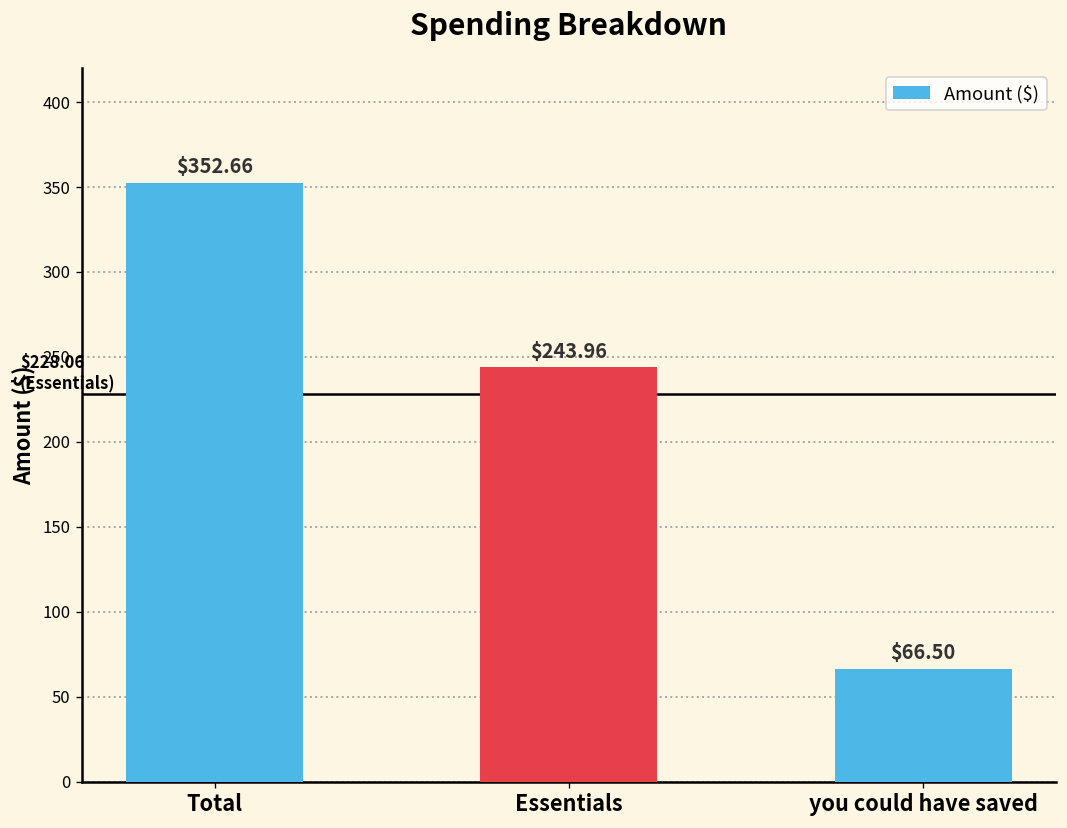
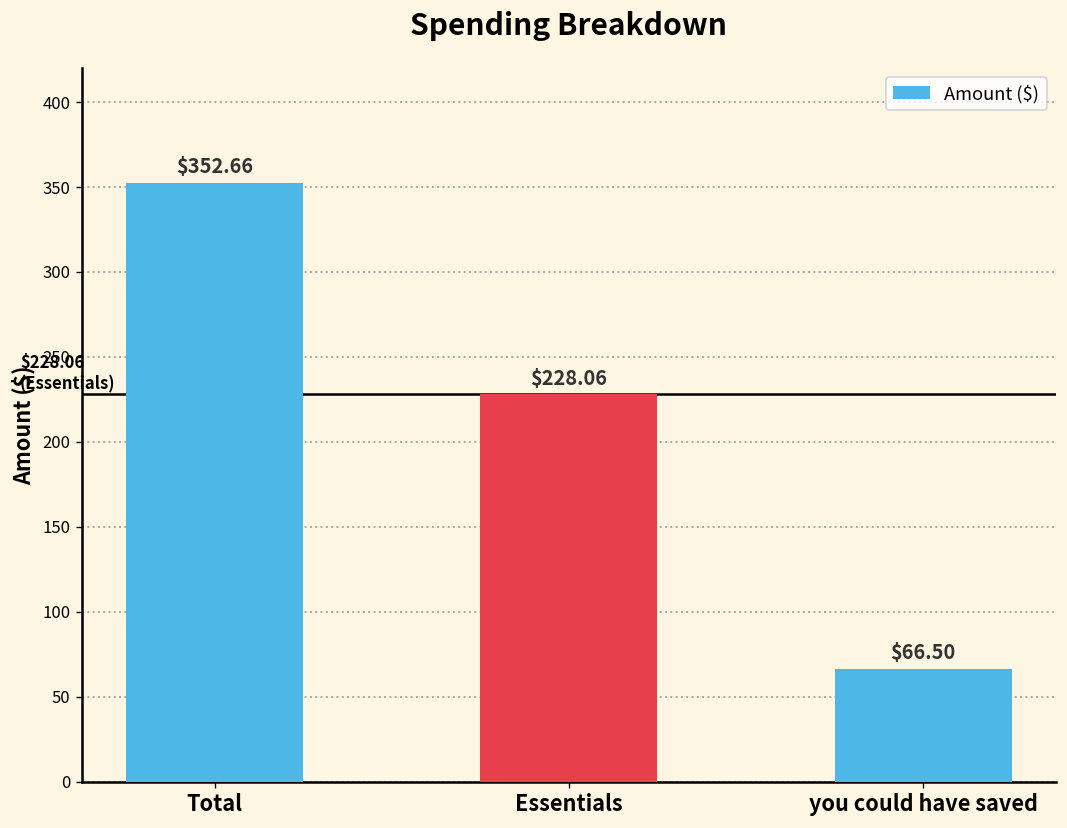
  {
    "Total": "$352.66",
-   "Essentials": "$243.96",
+   "Essentials": "$228.06",
    "you could have saved": "$66.50"
  }
